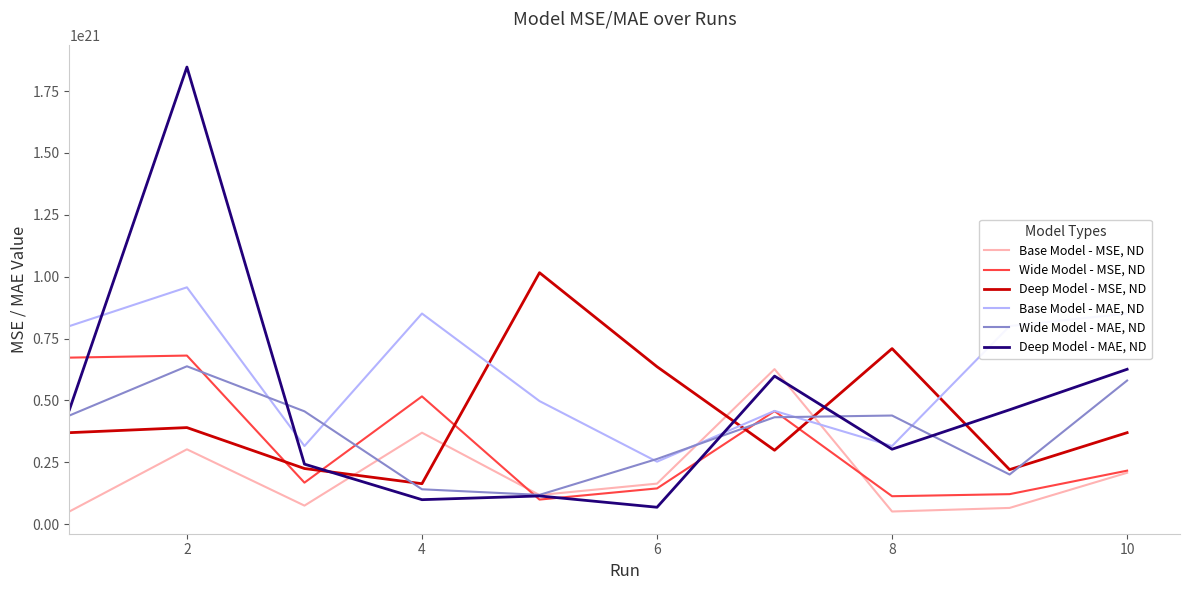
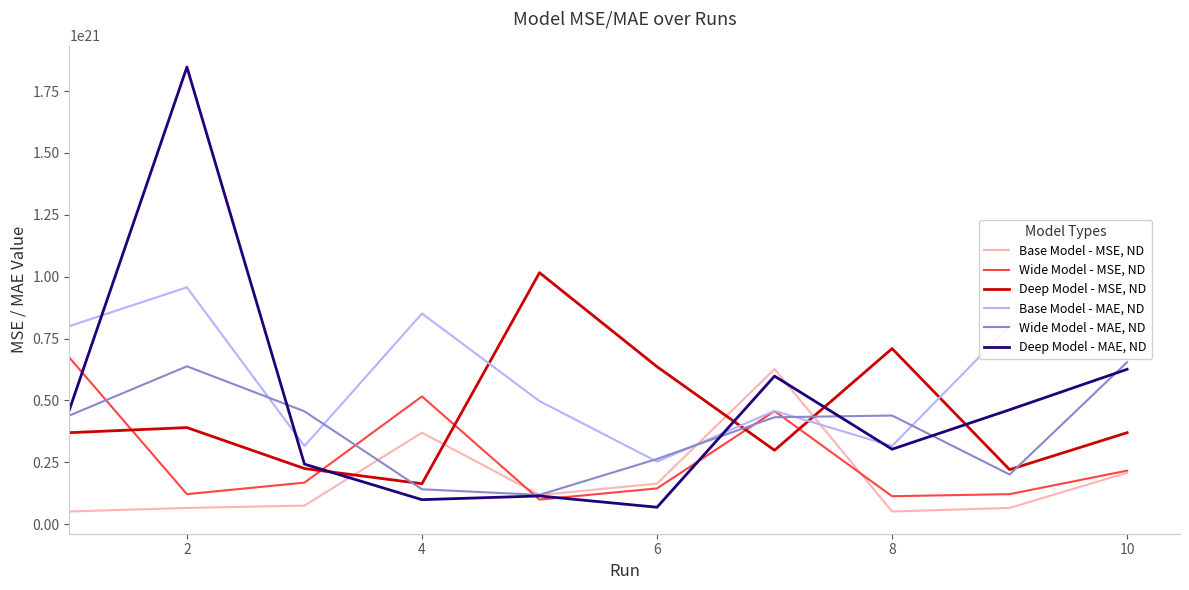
  {
    "Base Model - MSE, ND": {
-     "2": 300000000000000000000,
+     "2": 70000000000000000000,
      "4": 370000000000000000000,
      "6": 160000000000000000000,
      "8": 50000000000000000000
    },
    "Wide Model - MSE, ND": {
-     "2": 680000000000000000000,
+     "2": 120000000000000000000,
      "4": 520000000000000000000,
      "6": 140000000000000000000,
      "8": 110000000000000000000
    },
    "Deep Model - MSE, ND": {
      "2": 390000000000000000000,
      "4": 160000000000000000000,
      "6": 640000000000000000000,
      "8": 710000000000000000000,
      "10": 370000000000000000000
    },
    "Base Model - MAE, ND": {
      "2": 960000000000000000000,
      "4": 850000000000000000000,
      "6": 250000000000000000000,
      "8": 320000000000000000000
    },
    "Wide Model - MAE, ND": {
      "2": 640000000000000000000,
      "4": 140000000000000000000,
      "6": 260000000000000000000,
      "8": 440000000000000000000,
-     "10": 580000000000000000000
+     "10": 650000000000000000000
    },
    "Deep Model - MAE, ND": {
      "2": 1850000000000000000000,
      "4": 100000000000000000000,
      "6": 70000000000000000000,
      "8": 300000000000000000000,
      "10": 630000000000000000000
    }
  }
